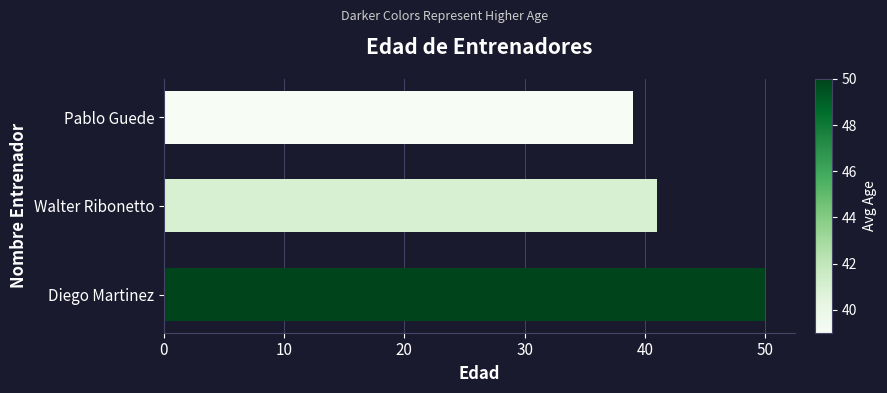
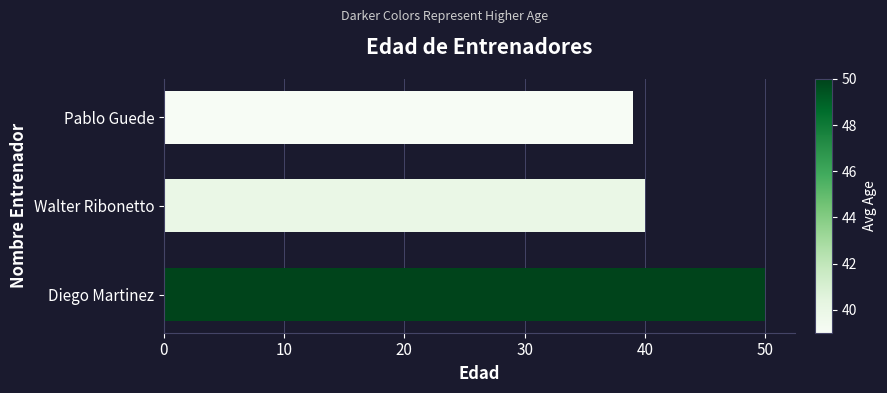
  {
    "Pablo Guede": 39,
-   "Walter Ribonetto": 41,
+   "Walter Ribonetto": 40,
    "Diego Martinez": 50
  }
